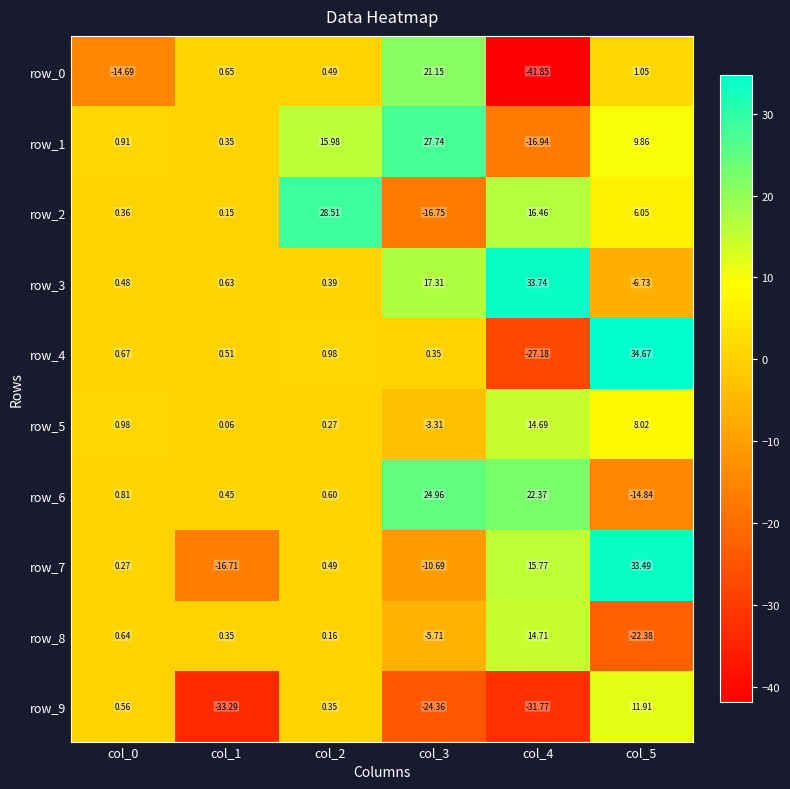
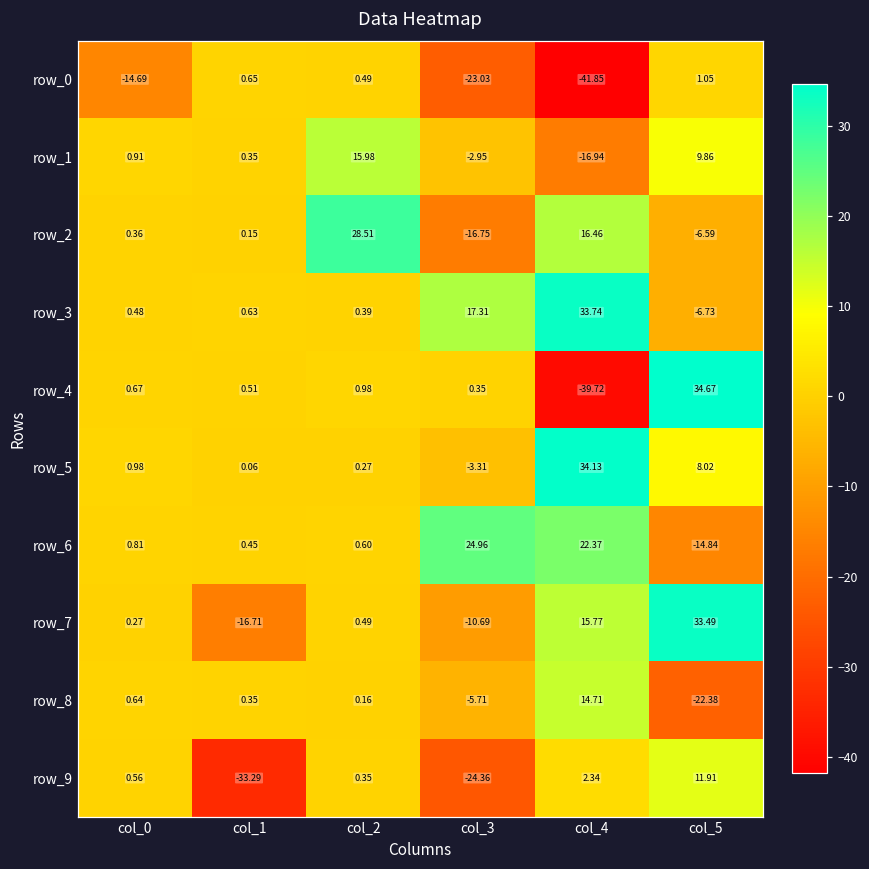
  {
    "row_0": {
-     "col_3": 21.15
+     "col_3": -23.03
    },
    "row_1": {
-     "col_3": 27.74
+     "col_3": -2.95
    },
    "row_2": {
-     "col_5": 6.05
+     "col_5": -6.59
    },
    "row_4": {
-     "col_4": -27.18
+     "col_4": -39.72
    },
    "row_5": {
-     "col_4": 14.69
+     "col_4": 34.13
    },
    "row_9": {
-     "col_4": -31.77
+     "col_4": 2.34
    }
  }
